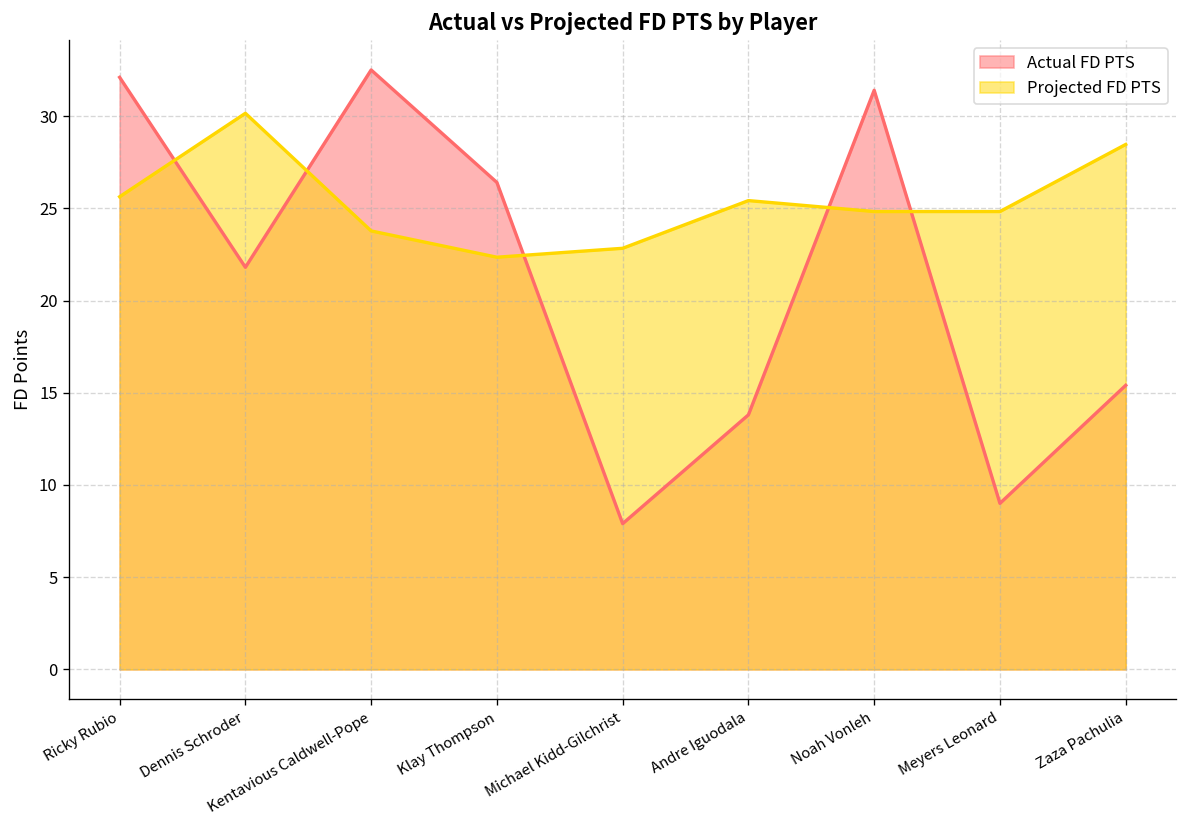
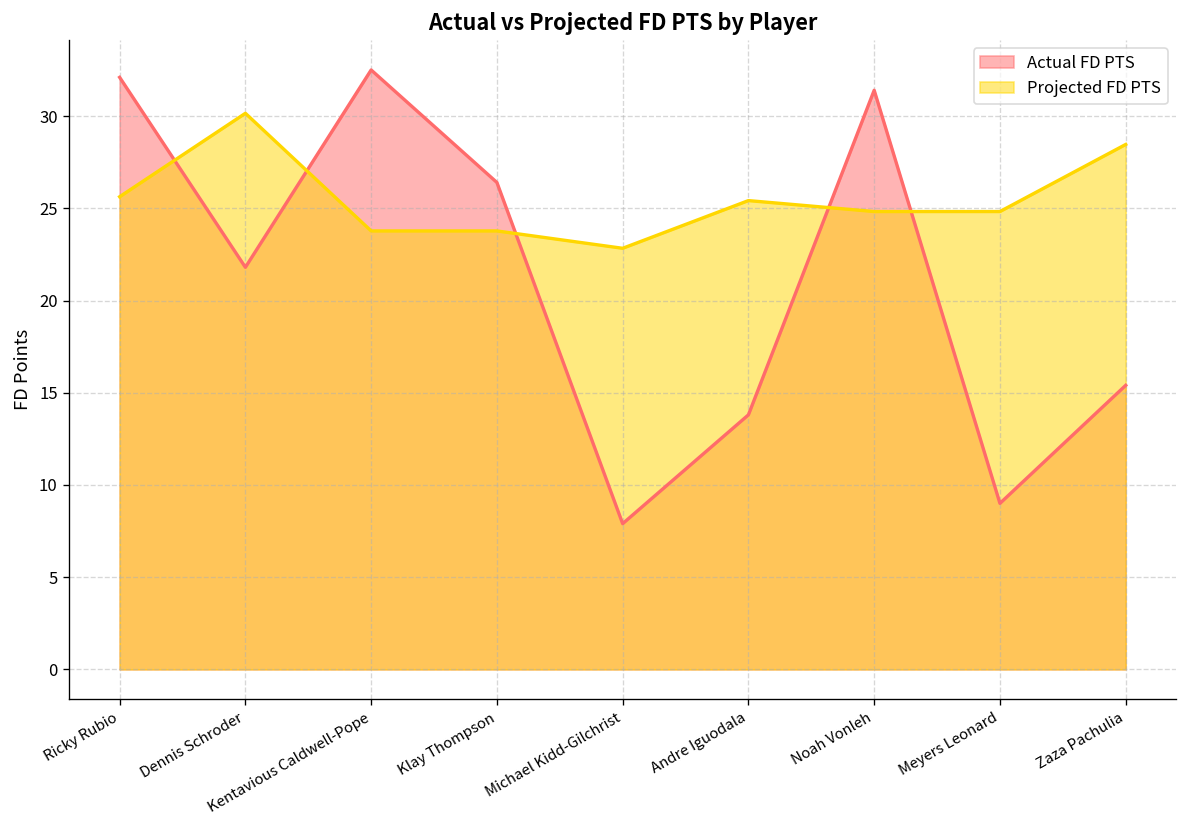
  {
    "Actual FD PTS": {
      "Ricky Rubio": 32.1,
      "Dennis Schroder": 21.8,
      "Kentavious Caldwell-Pope": 32.5,
      "Klay Thompson": 26.4,
      "Michael Kidd-Gilchrist": 7.9,
      "Andre Iguodala": 13.8,
      "Noah Vonleh": 31.4,
      "Meyers Leonard": 9.0,
      "Zaza Pachulia": 15.4
    },
    "Projected FD PTS": {
      "Ricky Rubio": 25.6,
      "Dennis Schroder": 30.2,
      "Kentavious Caldwell-Pope": 23.8,
-     "Klay Thompson": 22.3,
+     "Klay Thompson": 23.8,
      "Michael Kidd-Gilchrist": 22.8,
      "Andre Iguodala": 25.4,
      "Noah Vonleh": 24.8,
      "Meyers Leonard": 24.8,
      "Zaza Pachulia": 28.5
    }
  }
